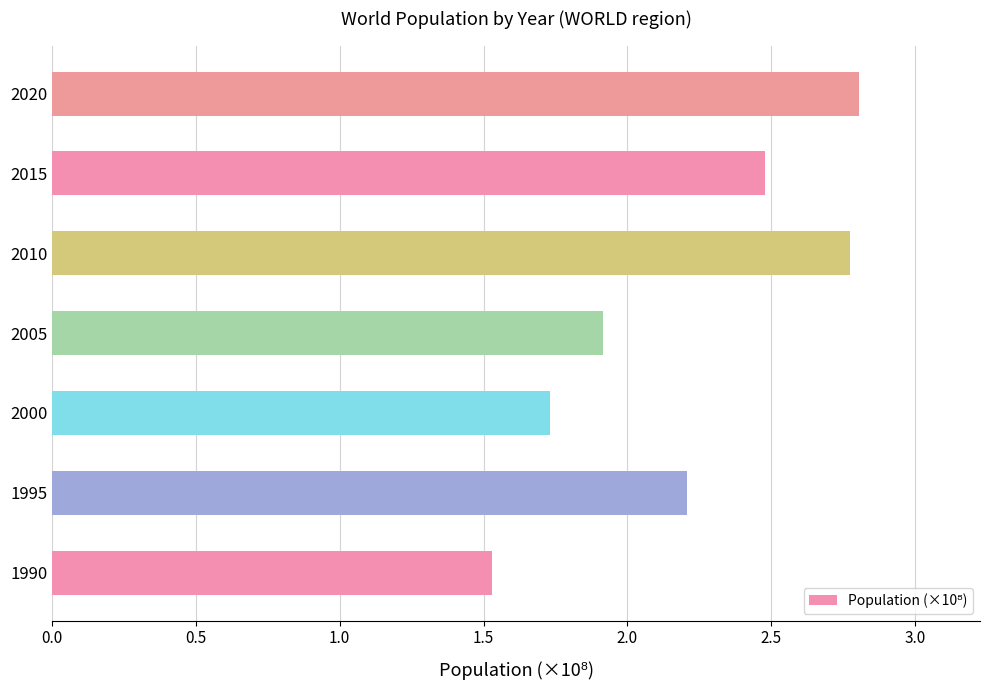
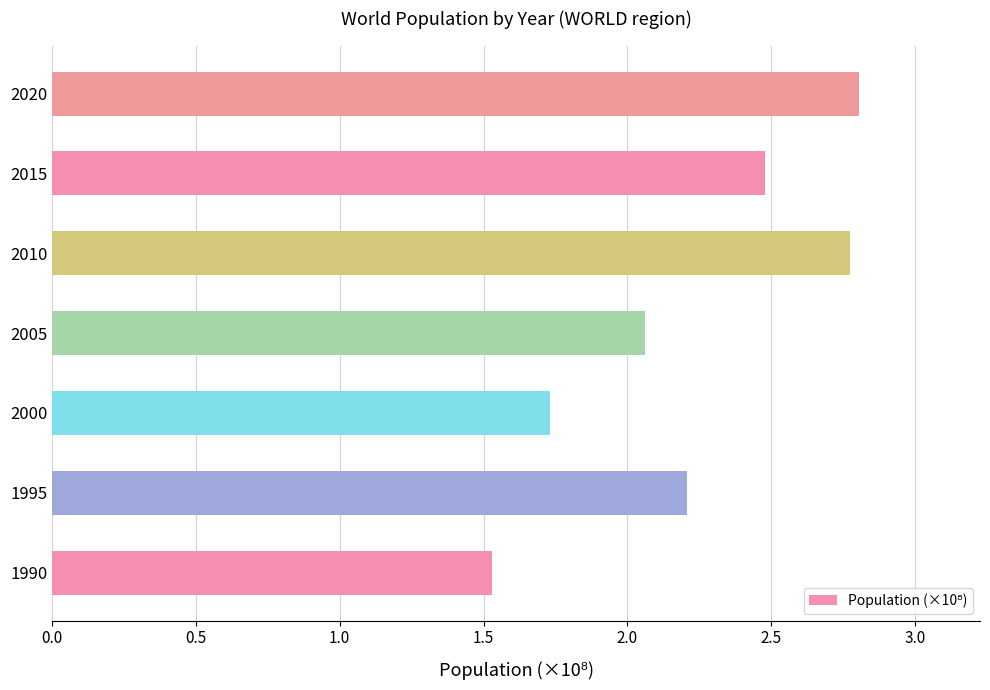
  {
    "2020": 2.81,
    "2015": 2.48,
    "2010": 2.77,
-   "2005": 1.91,
+   "2005": 2.06,
    "2000": 1.73,
    "1995": 2.21,
    "1990": 1.53
  }
